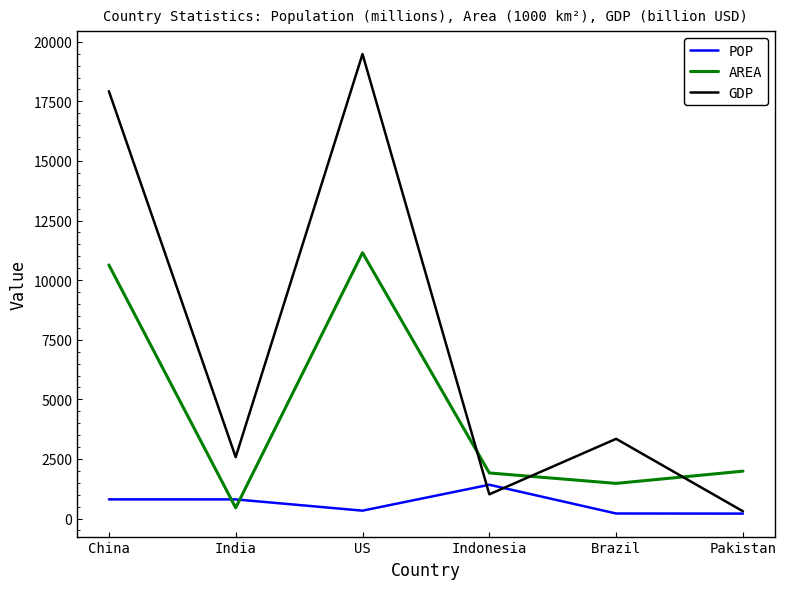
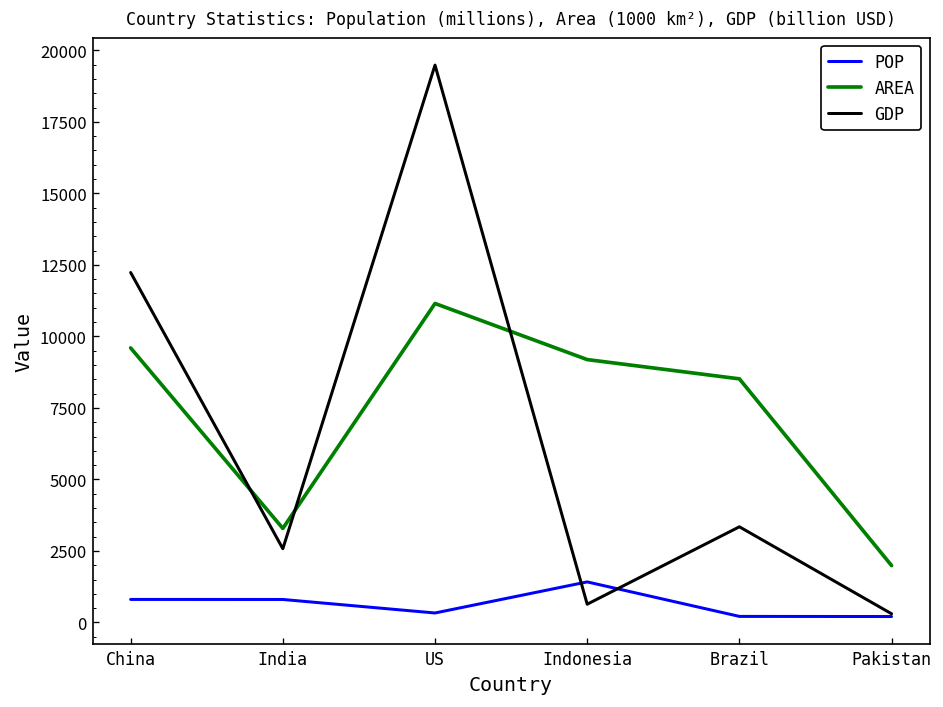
  {
    "POP": {
      "China": 800,
      "India": 800,
      "US": 300,
      "Indonesia": 1400,
      "Brazil": 200
    },
    "AREA": {
-     "China": 10600,
-     "India": 400,
+     "China": 9600,
+     "India": 3300,
      "US": 11200,
-     "Indonesia": 1900,
-     "Brazil": 1500,
+     "Indonesia": 9200,
+     "Brazil": 8500,
      "Pakistan": 2000
    },
    "GDP": {
-     "China": 17900,
+     "China": 12200,
      "India": 2600,
      "US": 19500,
-     "Indonesia": 1000,
+     "Indonesia": 600,
      "Brazil": 3300
    }
  }
